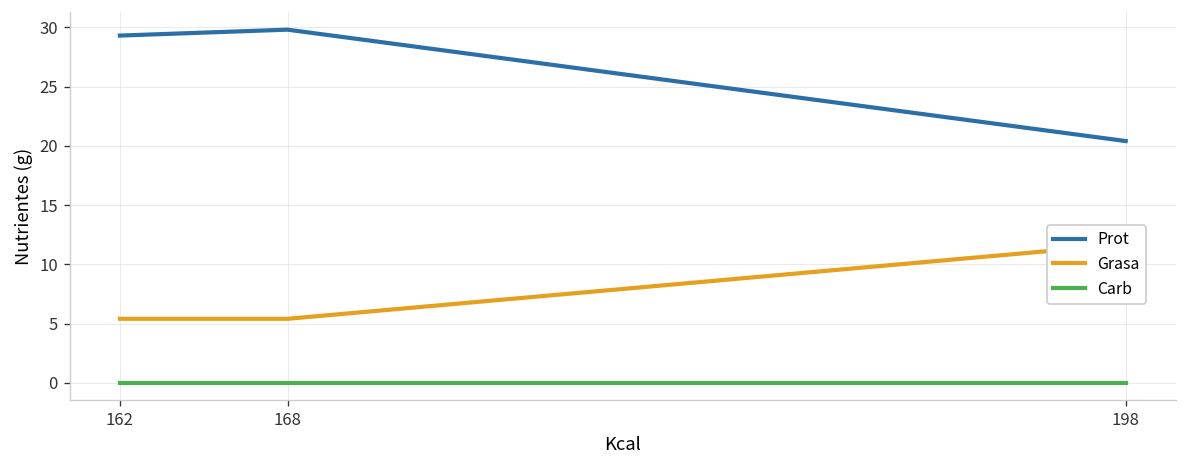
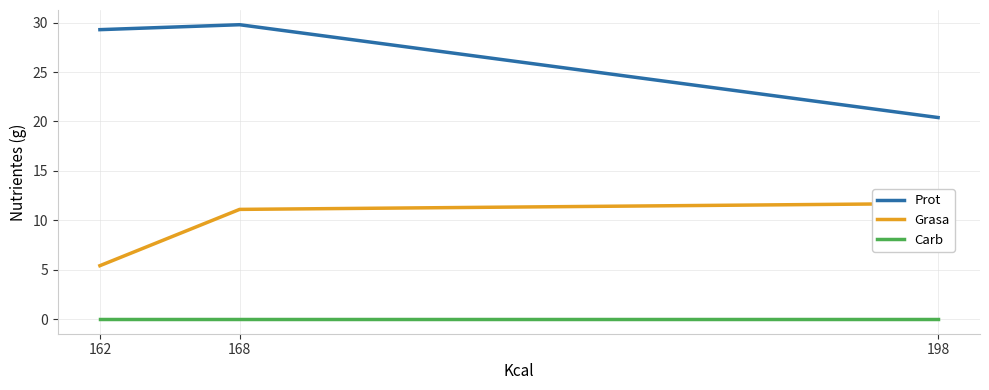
  {
    "Prot": {
      "162": 29,
      "168": 30,
      "198": 20
    },
    "Grasa": {
      "162": 5,
-     "168": 5
+     "168": 11
    },
    "Carb": {
      "162": 0,
      "168": 0,
      "198": 0
    }
  }
